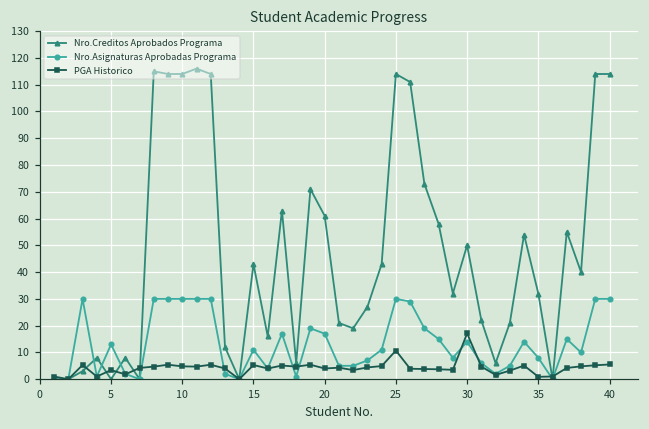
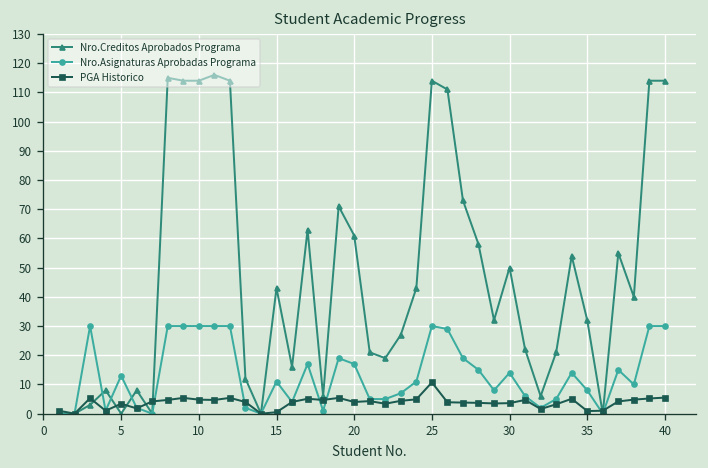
  {
    "PGA Historico": {
      "5": 3,
      "10": 5,
-     "15": 5,
+     "15": 1,
      "20": 4,
      "25": 11,
-     "30": 17,
+     "30": 4,
      "35": 1,
      "40": 6
    }
  }
